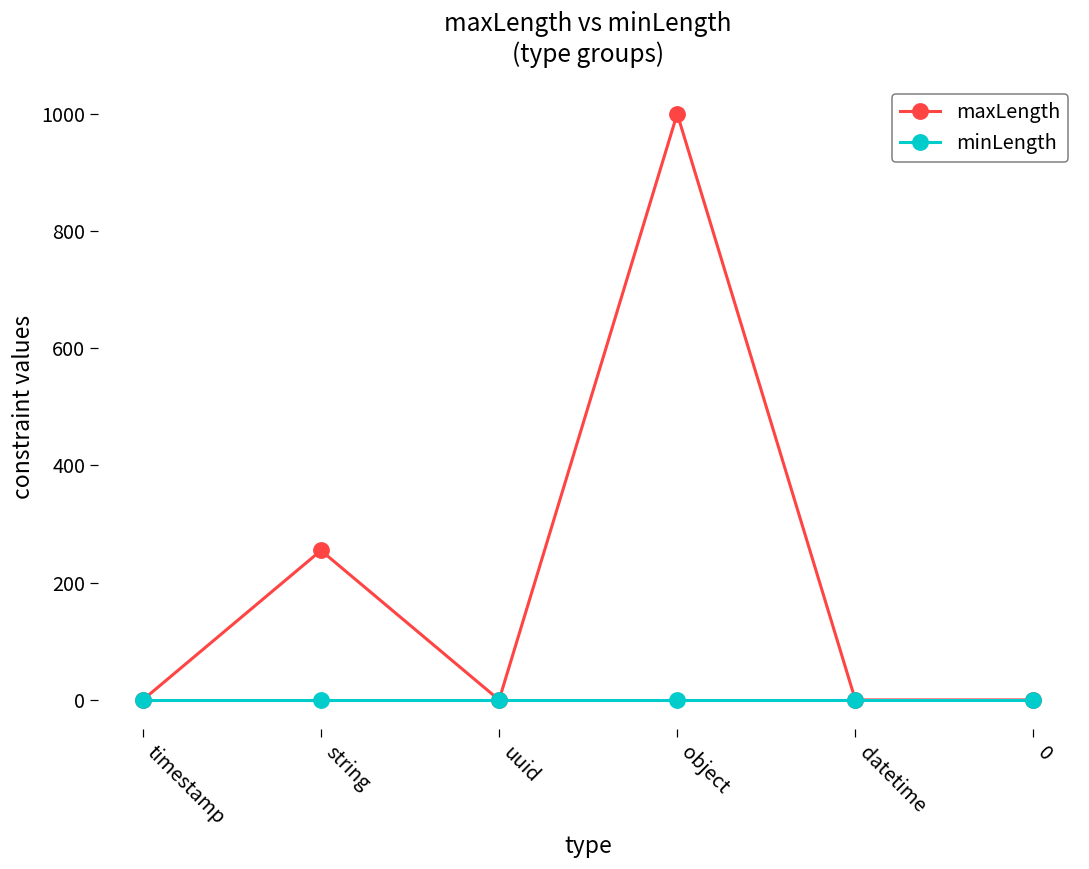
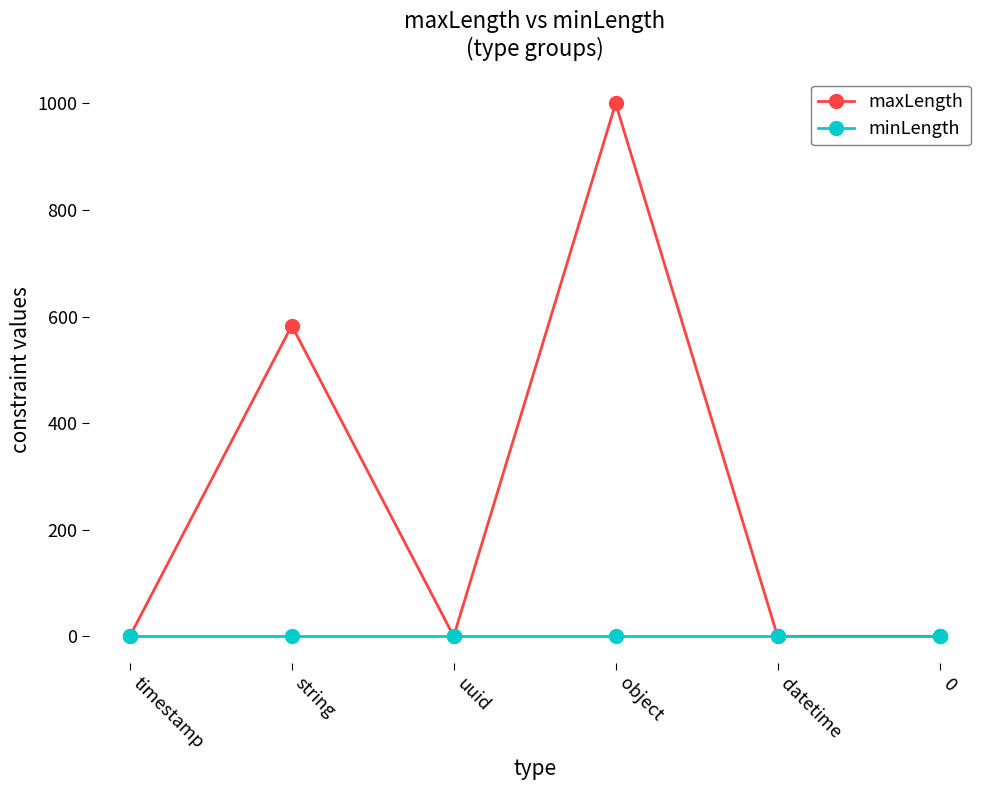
  {
    "maxLength": {
-     "string": 260,
+     "string": 580,
      "object": 1000
    },
    "minLength": {
      "string": 0,
      "object": 0
    }
  }
